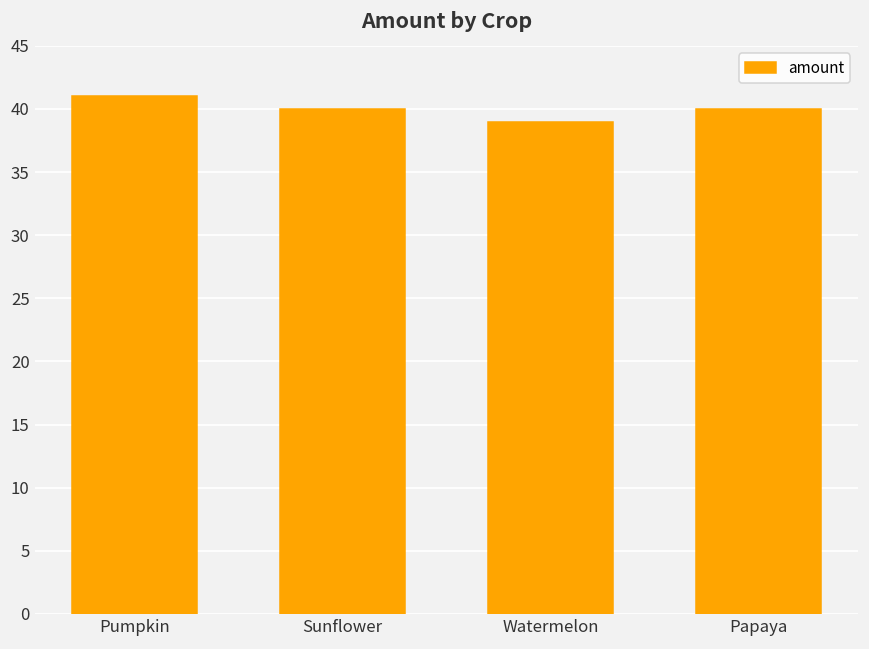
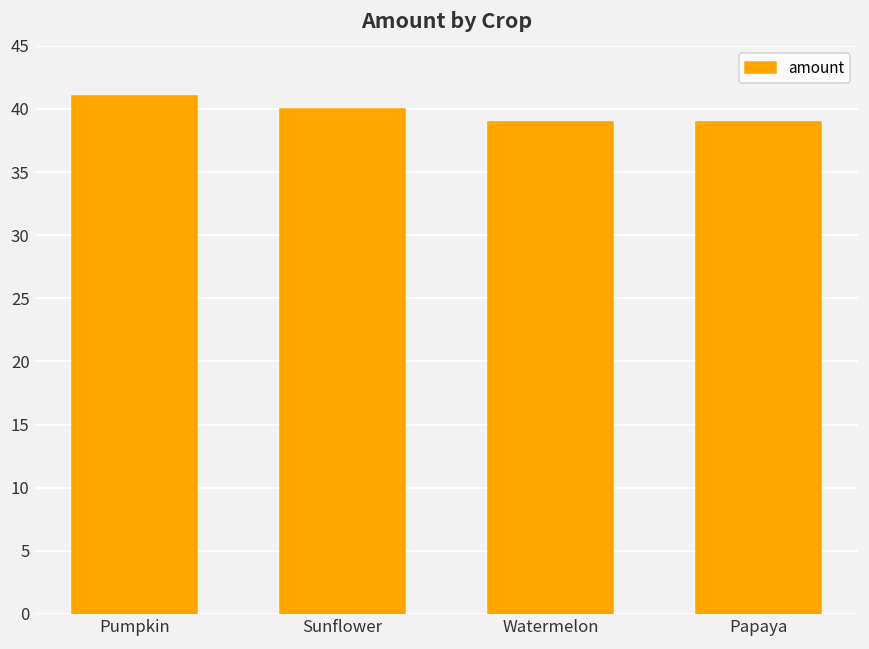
  {
    "Pumpkin": 41,
    "Sunflower": 40,
    "Watermelon": 39,
-   "Papaya": 40
+   "Papaya": 39
  }
